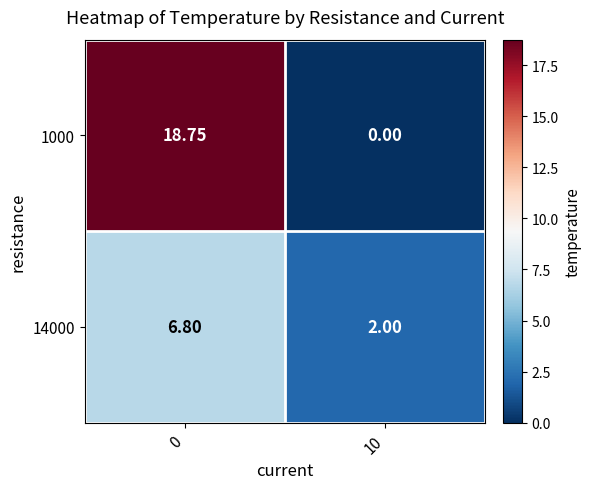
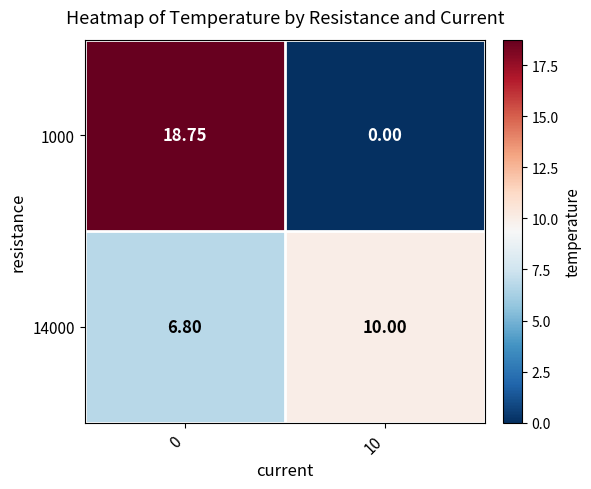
  {
    "1000": {
      "0": 18.75,
      "10": 0.00
    },
    "14000": {
      "0": 6.80,
-     "10": 2.00
+     "10": 10.00
    }
  }
